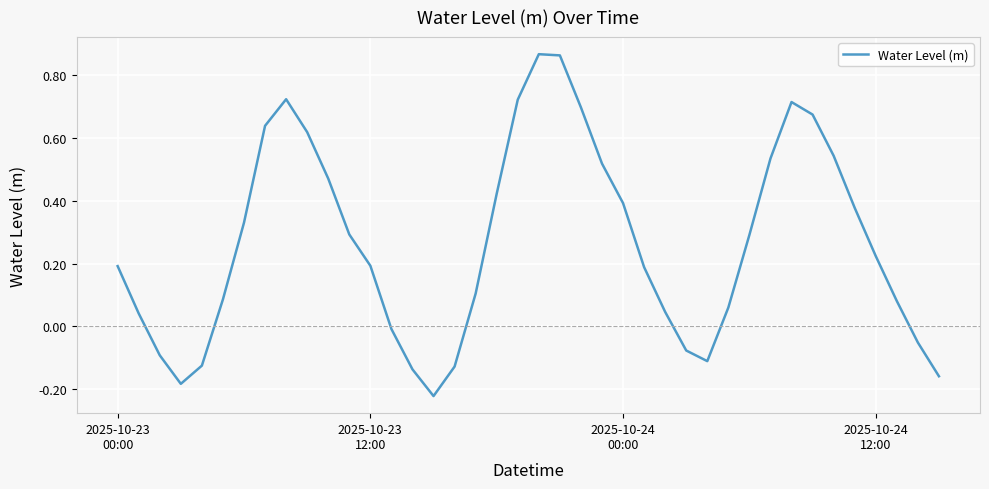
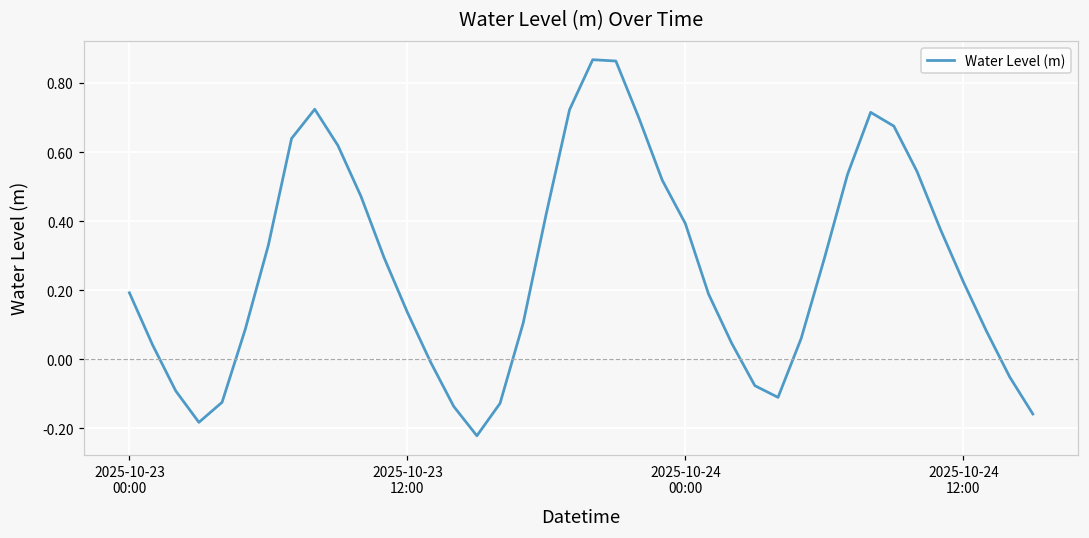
  {
    "2025-10-23 00:00": 0.19,
-   "2025-10-23 12:00": 0.19,
+   "2025-10-23 12:00": 0.14,
    "2025-10-24 00:00": 0.39,
    "2025-10-24 12:00": 0.22
  }
